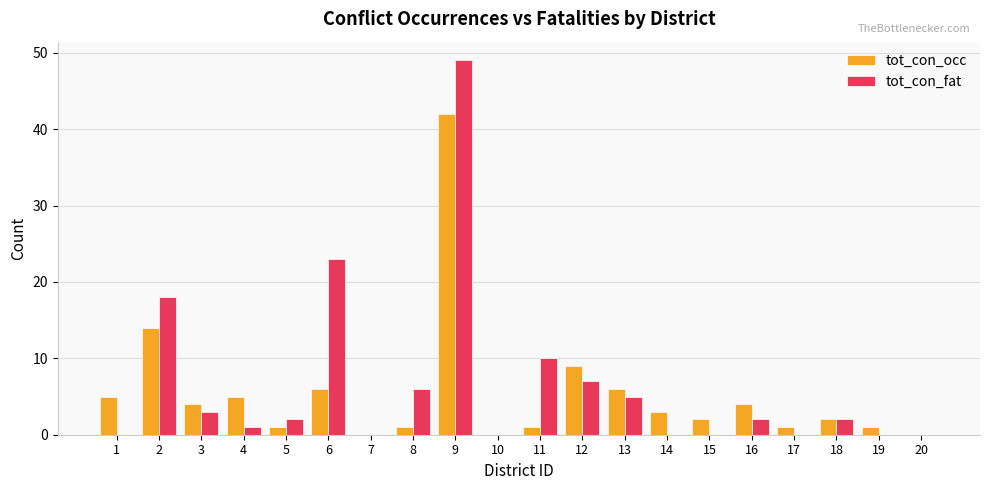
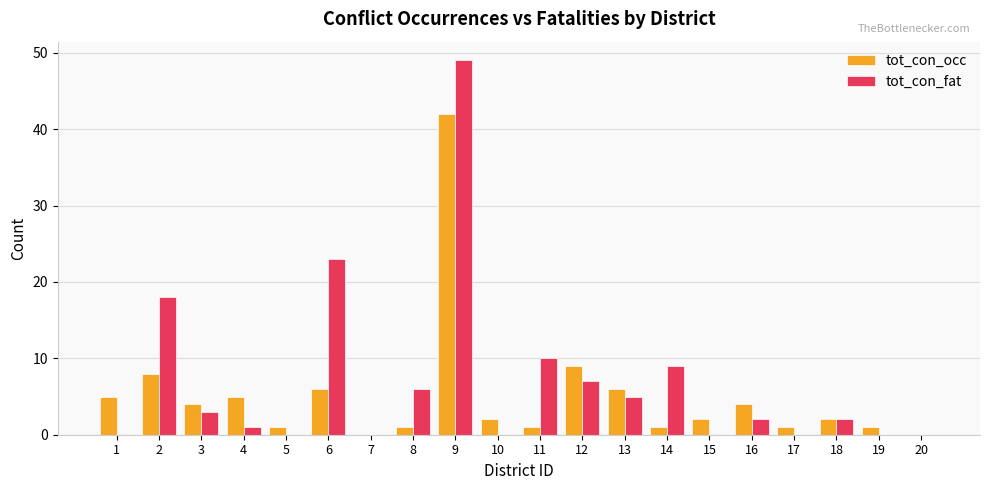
  {
    "tot_con_occ": {
      "1": 5,
-     "2": 14,
+     "2": 8,
      "3": 4,
      "4": 5,
      "5": 1,
      "6": 6,
      "7": 0,
      "8": 1,
      "9": 42,
-     "10": 0,
+     "10": 2,
      "11": 1,
      "12": 9,
      "13": 6,
-     "14": 3,
+     "14": 1,
      "15": 2,
      "16": 4,
      "17": 1,
      "18": 2,
      "19": 1,
      "20": 0
    },
    "tot_con_fat": {
      "1": 0,
      "2": 18,
      "3": 3,
      "4": 1,
-     "5": 2,
+     "5": 0,
      "6": 23,
      "7": 0,
      "8": 6,
      "9": 49,
      "10": 0,
      "11": 10,
      "12": 7,
      "13": 5,
-     "14": 0,
+     "14": 9,
      "15": 0,
      "16": 2,
      "17": 0,
      "18": 2,
      "19": 0,
      "20": 0
    }
  }
